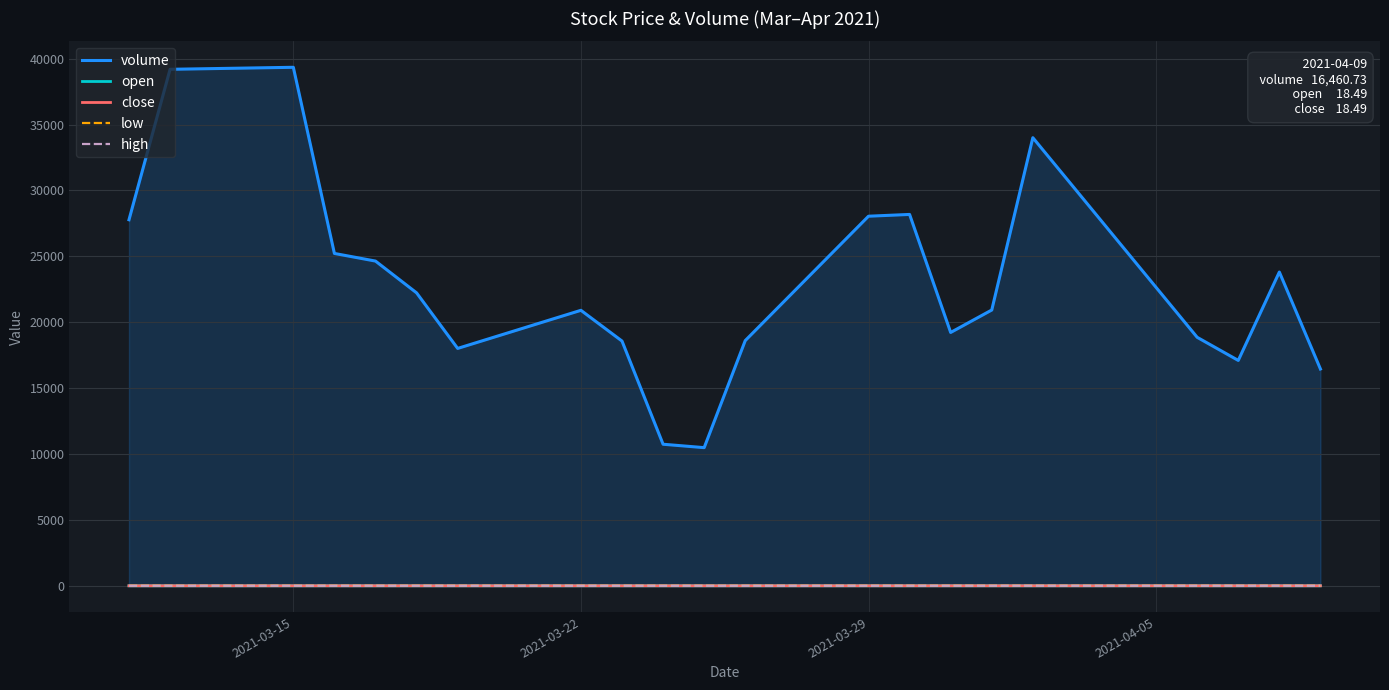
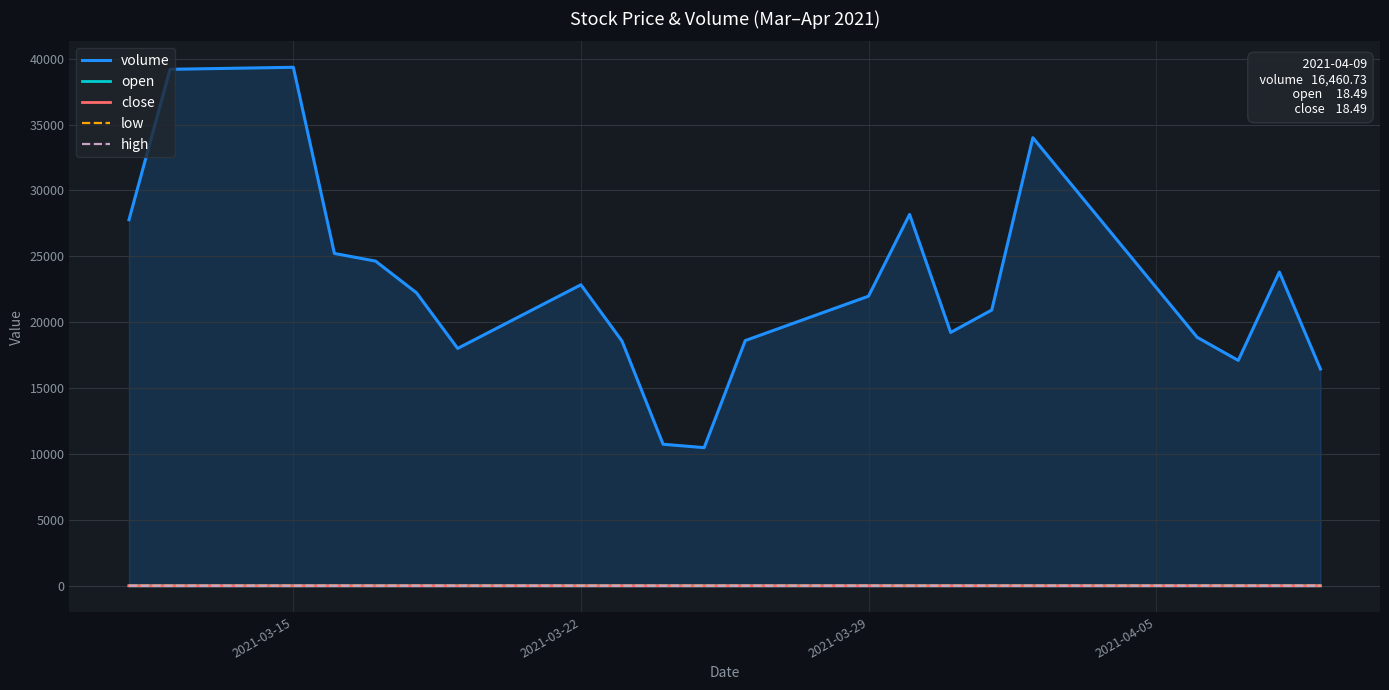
  {
    "volume": {
      "2021-03-15": 39300,
-     "2021-03-22": 20900,
-     "2021-03-29": 28000
+     "2021-03-22": 22800,
+     "2021-03-29": 22000
    },
    "high": {
      "2021-03-15": 0,
      "2021-03-22": 0,
      "2021-03-29": 0
    }
  }
